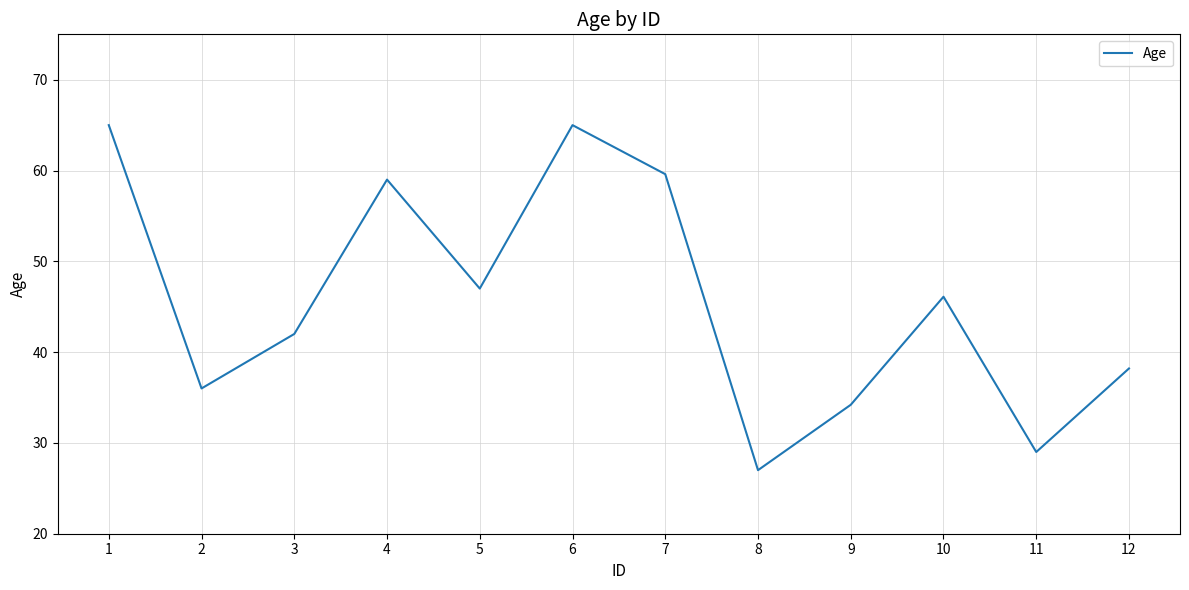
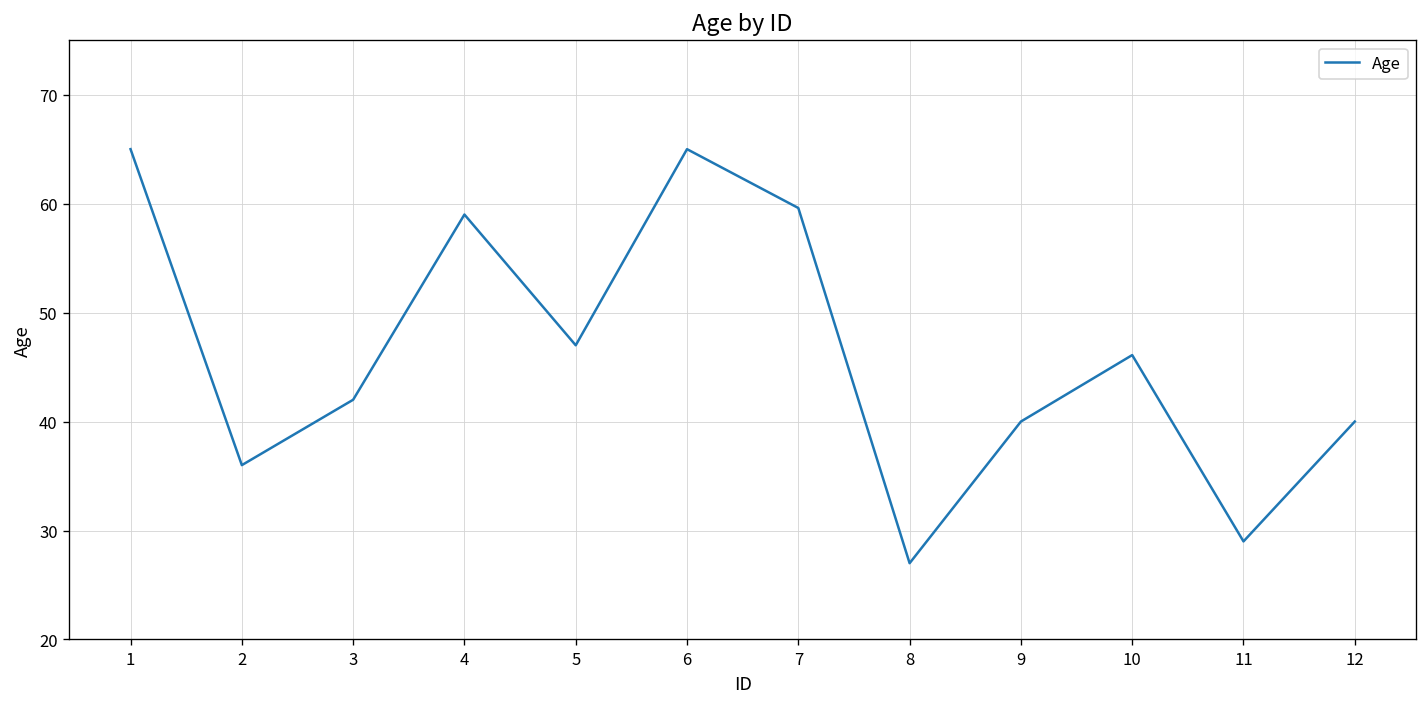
  {
    "1": 65,
    "2": 36,
    "3": 42,
    "4": 59,
    "5": 47,
    "6": 65,
    "7": 60,
    "8": 27,
-   "9": 34,
+   "9": 40,
    "10": 46,
    "11": 29,
-   "12": 38
+   "12": 40
  }
